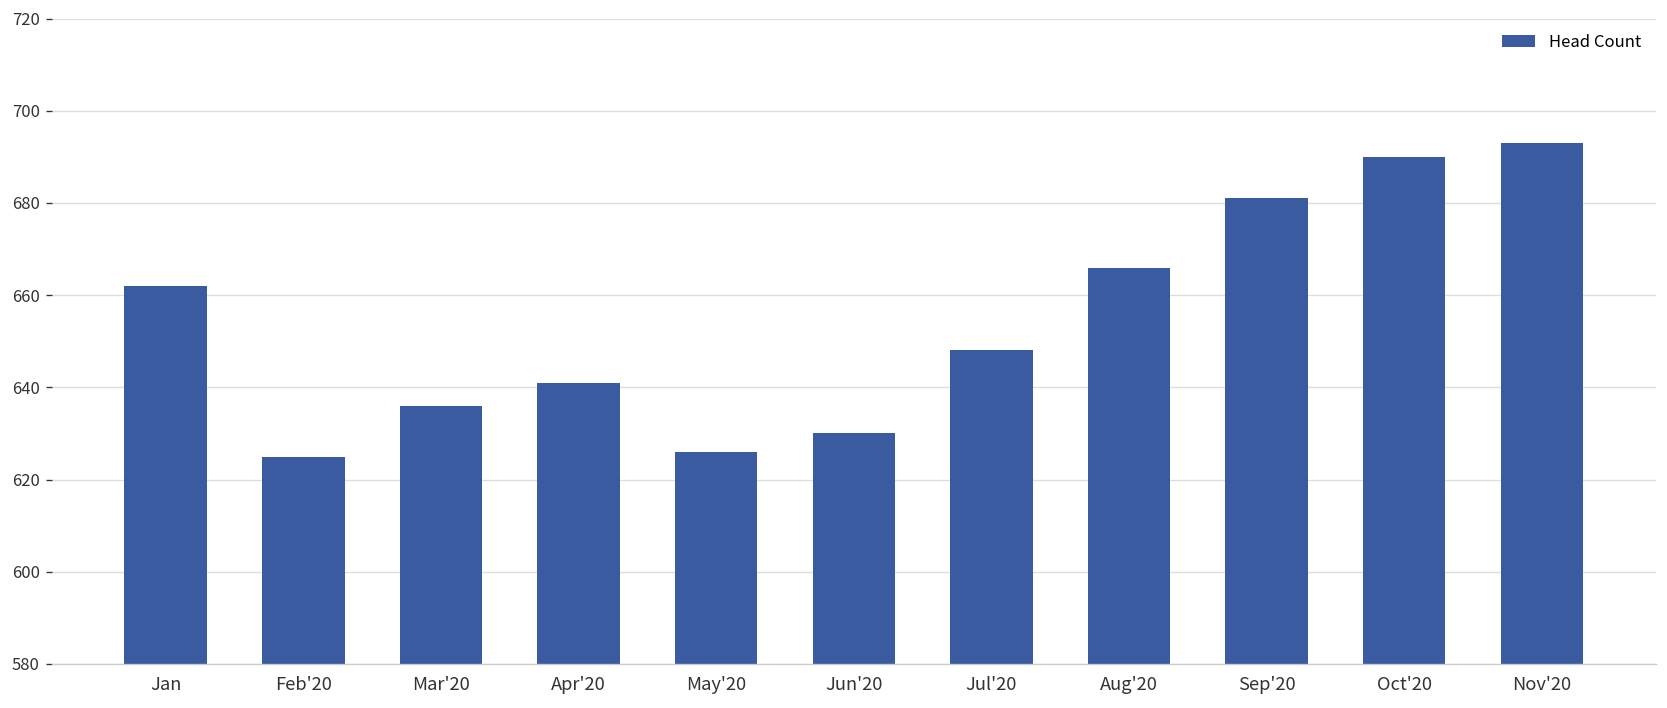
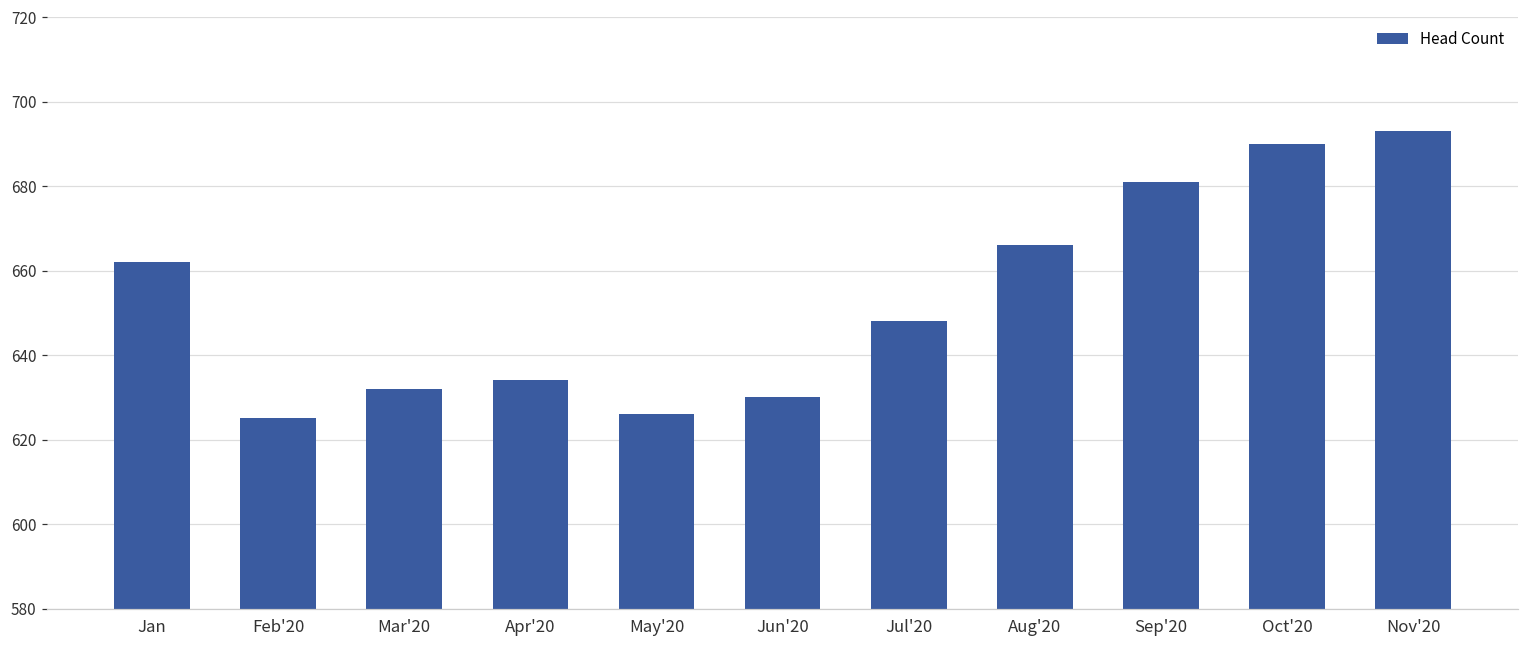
  {
    "Jan": 662,
    "Feb'20": 625,
-   "Mar'20": 636,
-   "Apr'20": 641,
+   "Mar'20": 632,
+   "Apr'20": 634,
    "May'20": 626,
    "Jun'20": 630,
    "Jul'20": 648,
    "Aug'20": 666,
    "Sep'20": 681,
    "Oct'20": 690,
    "Nov'20": 693
  }
